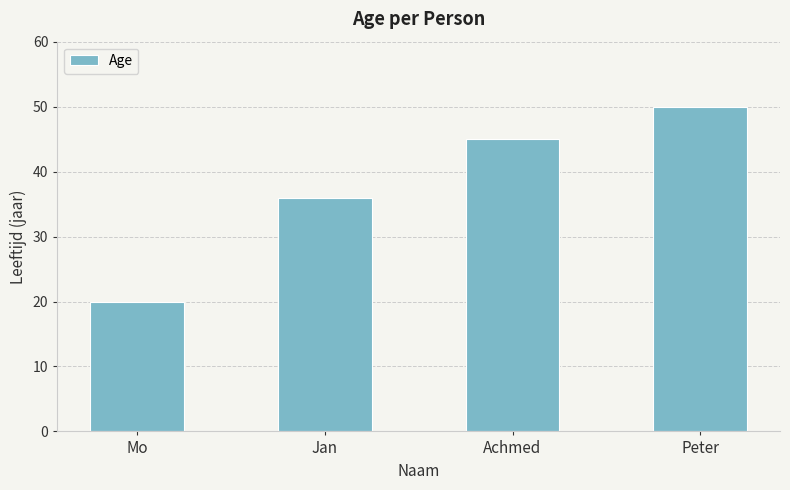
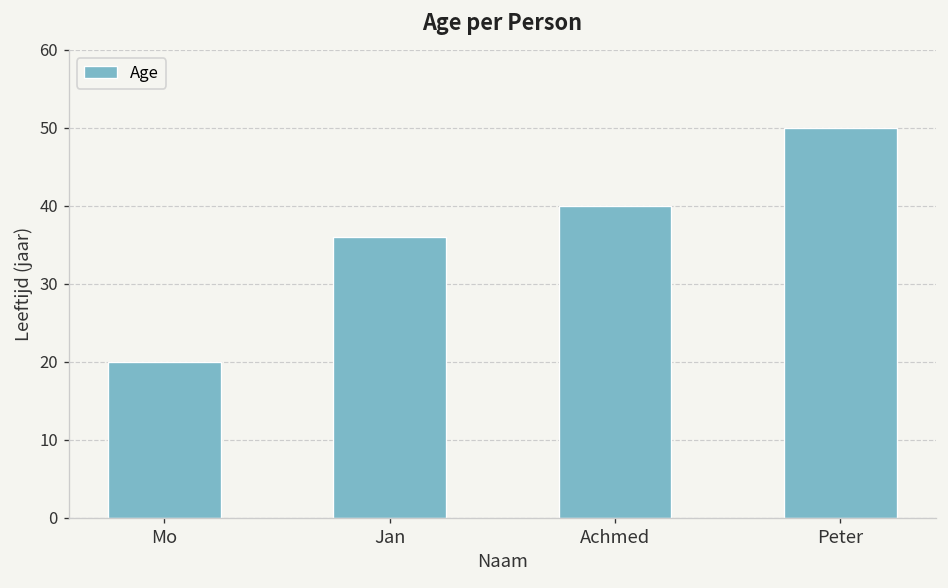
  {
    "Mo": 20,
    "Jan": 36,
-   "Achmed": 45,
+   "Achmed": 40,
    "Peter": 50
  }
